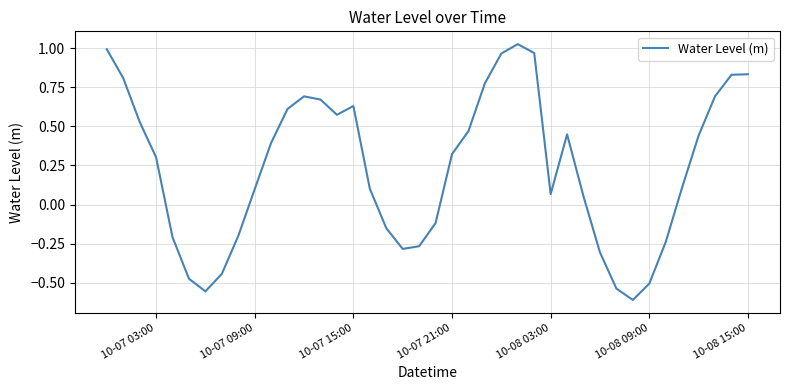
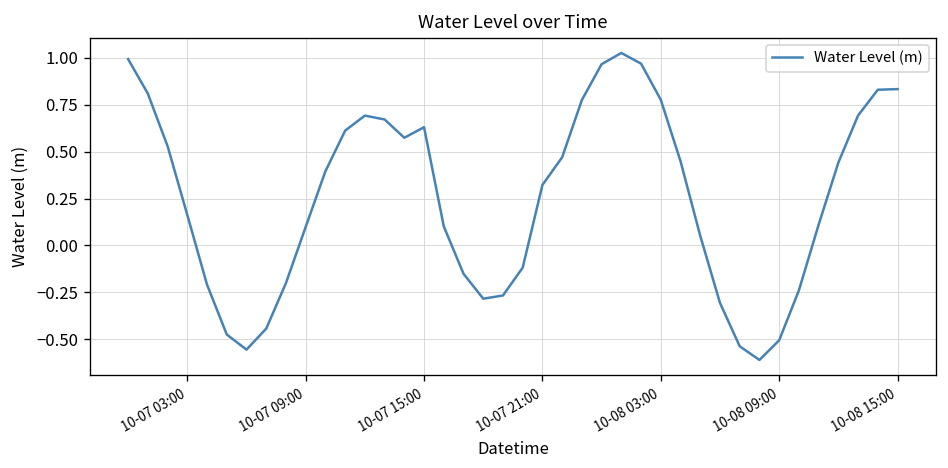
  {
-   "10-07 03:00": 0.30,
+   "10-07 03:00": 0.16,
    "10-07 09:00": 0.10,
    "10-07 15:00": 0.63,
    "10-07 21:00": 0.32,
-   "10-08 03:00": 0.07,
+   "10-08 03:00": 0.78,
    "10-08 09:00": -0.51,
    "10-08 15:00": 0.83
  }
